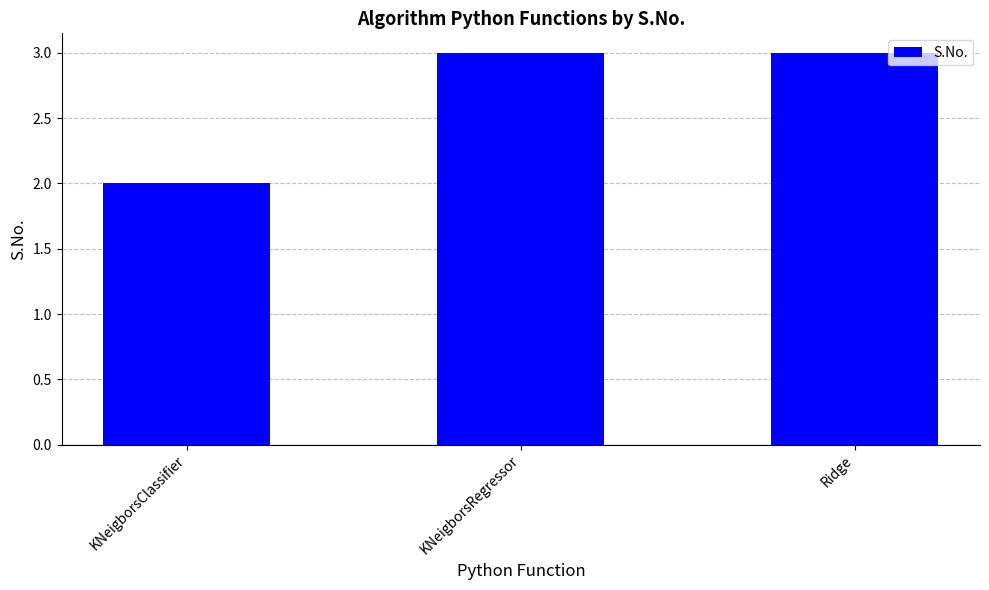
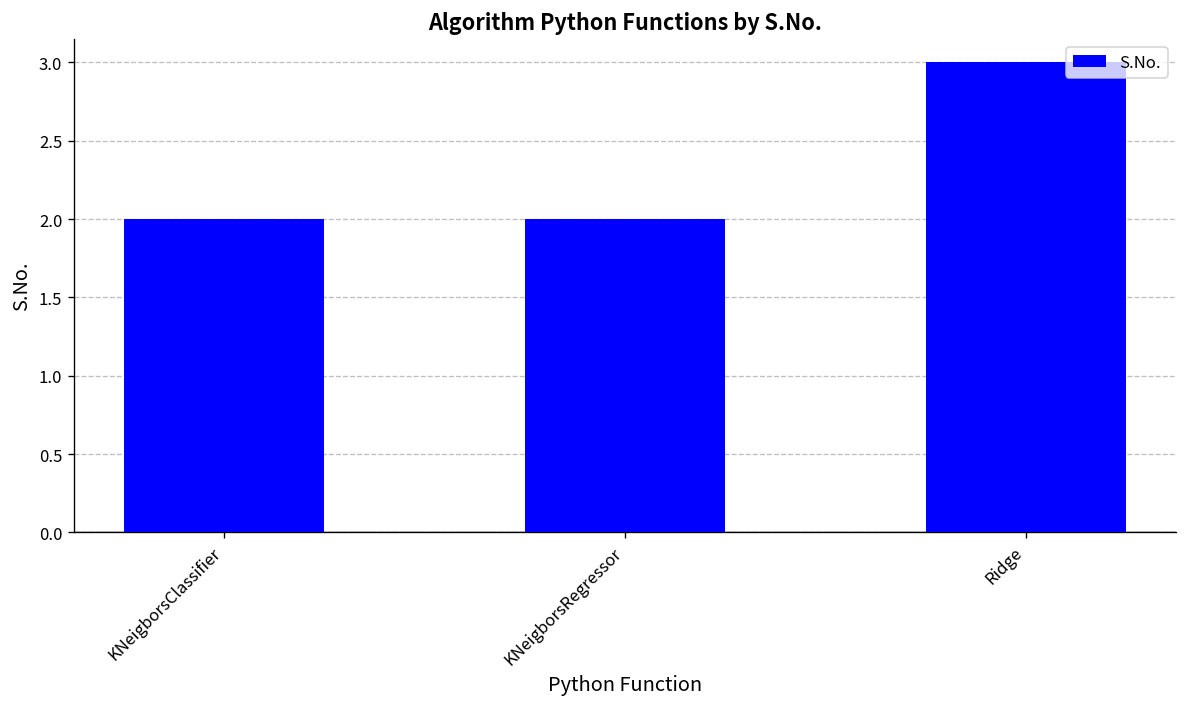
  {
    "KNeigborsClassifier": 2,
-   "KNeigborsRegressor": 3,
+   "KNeigborsRegressor": 2,
    "Ridge": 3
  }
